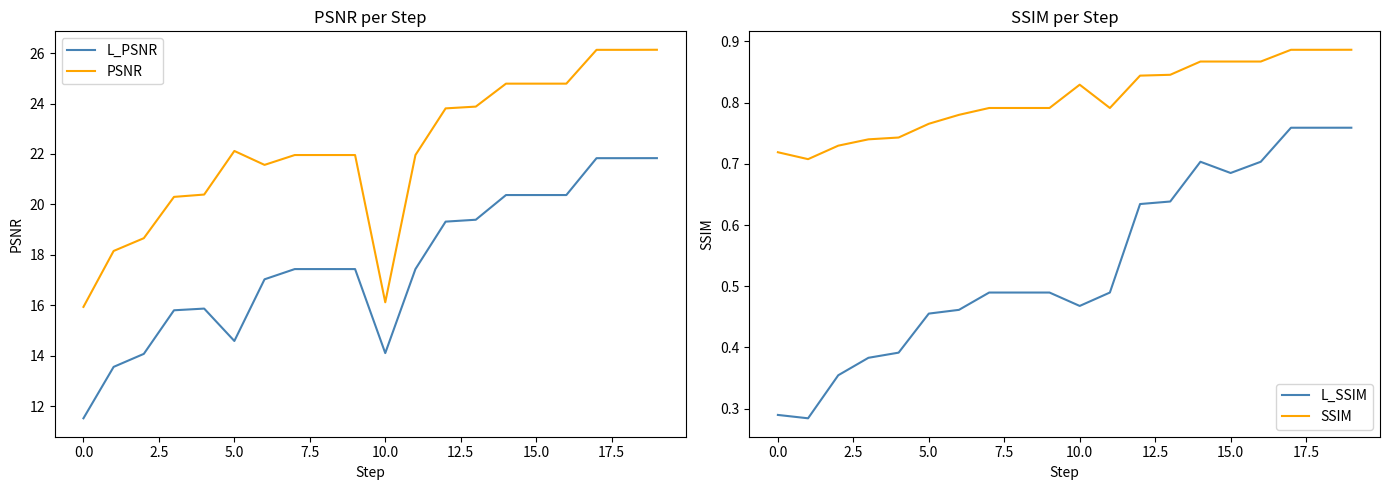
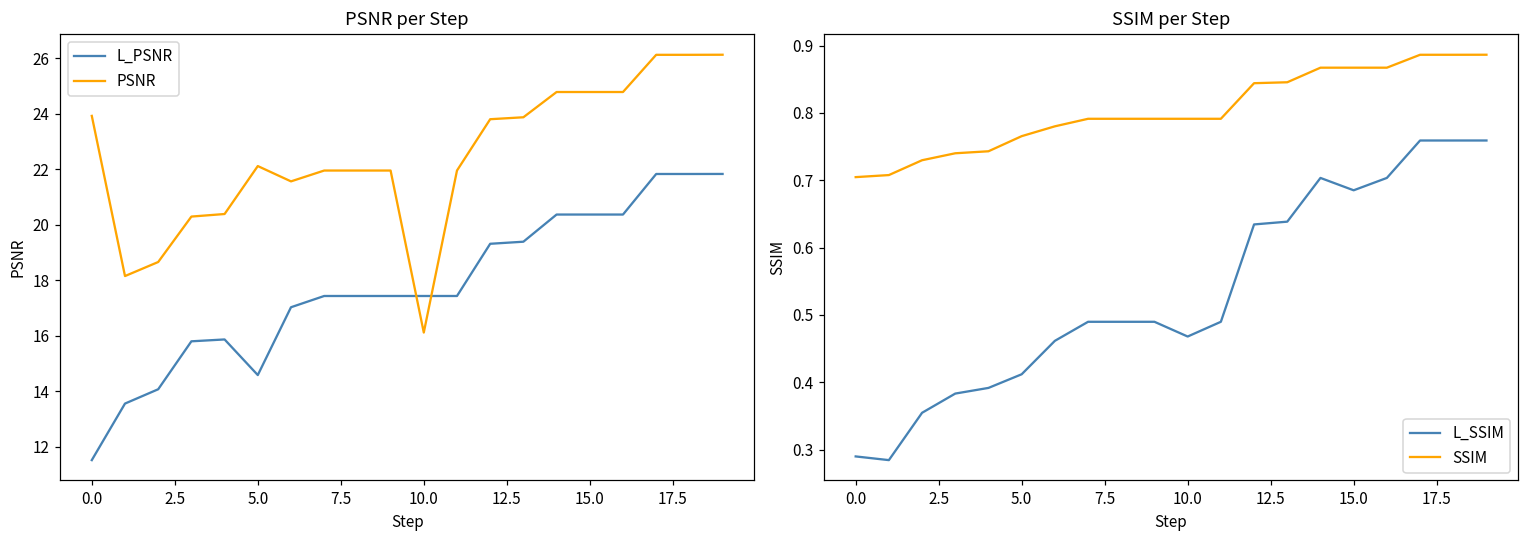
  {
    "PSNR per Step": {
      "L_PSNR": {
        "0.0": 11.5,
        "5.0": 14.6,
-       "10.0": 14.1,
+       "10.0": 17.4,
        "15.0": 20.4
      },
      "PSNR": {
-       "0.0": 15.9,
+       "0.0": 23.9,
        "5.0": 22.1,
        "10.0": 16.1,
        "15.0": 24.8
      }
    },
    "SSIM per Step": {
      "L_SSIM": {
        "0.0": 0.29,
-       "5.0": 0.46,
+       "5.0": 0.41,
        "10.0": 0.47,
        "15.0": 0.69
      },
      "SSIM": {
-       "0.0": 0.72,
+       "0.0": 0.70,
        "5.0": 0.77,
-       "10.0": 0.83,
+       "10.0": 0.79,
        "15.0": 0.87
      }
    }
  }
